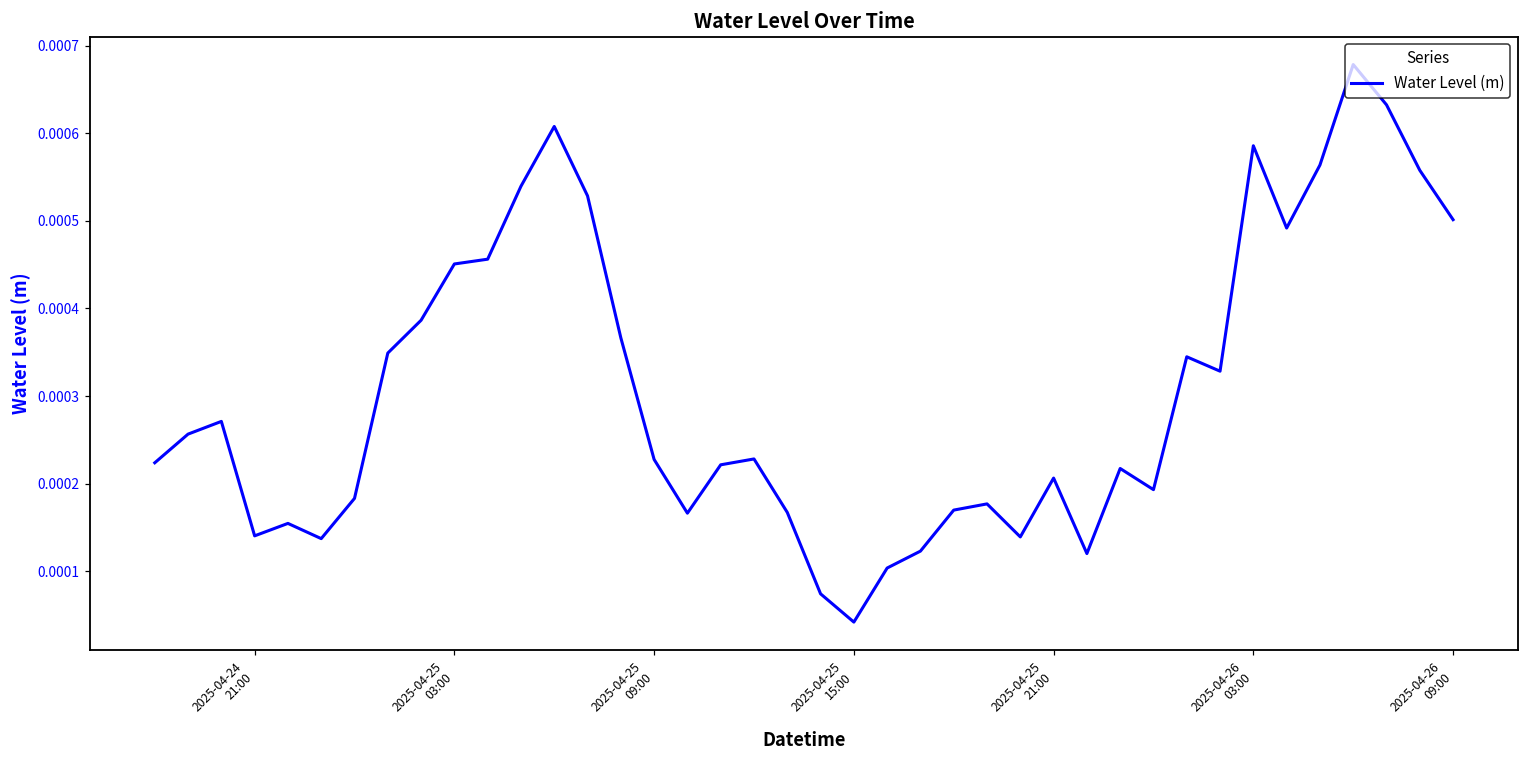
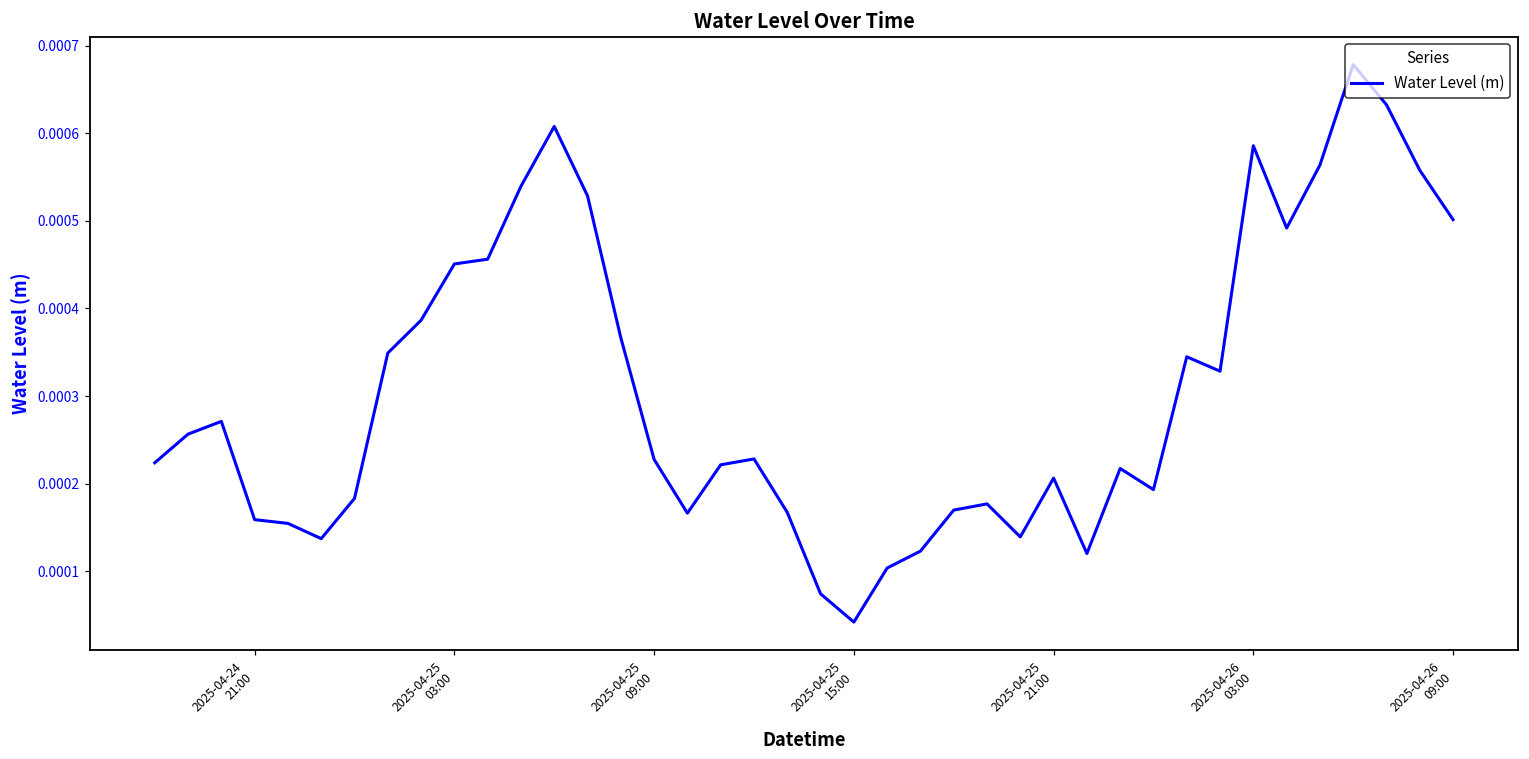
  {
-   "2025-04-24 21:00": 0.00014,
+   "2025-04-24 21:00": 0.00016,
    "2025-04-25 03:00": 0.00045,
    "2025-04-25 09:00": 0.00023,
    "2025-04-25 15:00": 0.00004,
    "2025-04-25 21:00": 0.00021,
    "2025-04-26 03:00": 0.00059,
    "2025-04-26 09:00": 0.00050
  }
